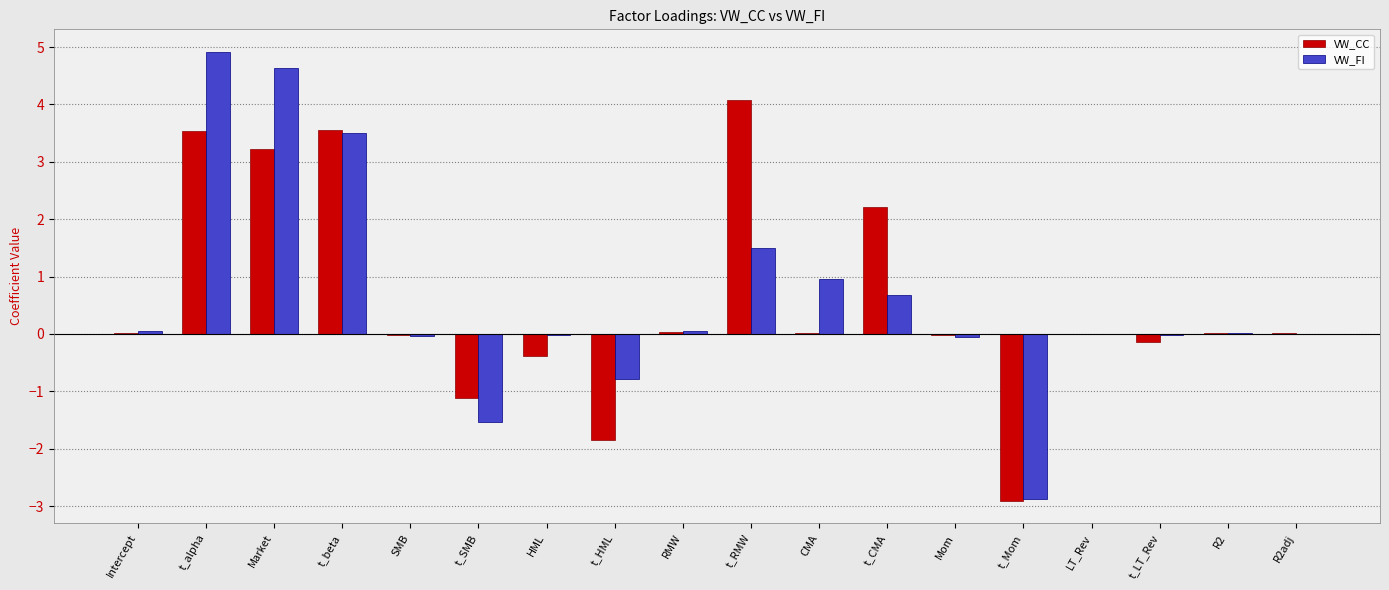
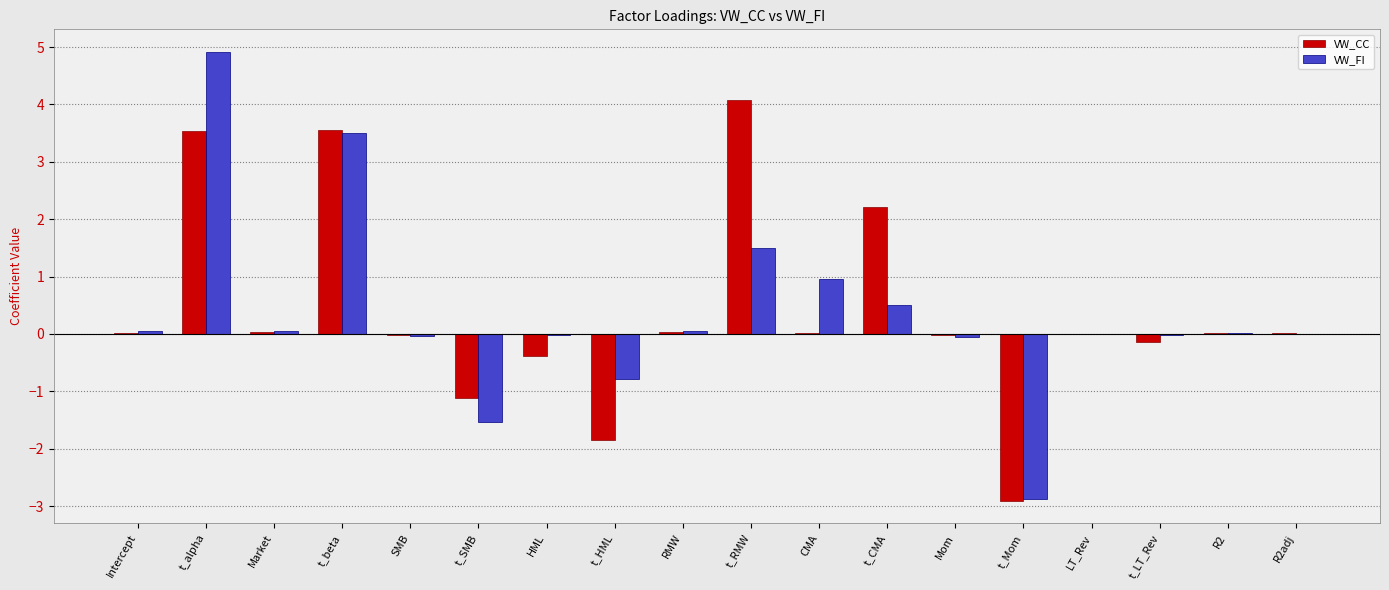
  {
    "VW_CC": {
      "t_alpha": 3.5,
-     "Market": 3.2,
+     "Market": 0.0,
      "t_beta": 3.5,
      "t_SMB": -1.1,
      "HML": -0.4,
      "t_HML": -1.8,
      "t_RMW": 4.1,
      "t_CMA": 2.2,
      "t_Mom": -2.9,
      "t_LT_Rev": -0.1
    },
    "VW_FI": {
      "Intercept": 0.0,
      "t_alpha": 4.9,
-     "Market": 4.6,
+     "Market": 0.1,
      "t_beta": 3.5,
      "t_SMB": -1.5,
      "t_HML": -0.8,
      "RMW": 0.1,
      "t_RMW": 1.5,
      "CMA": 1.0,
-     "t_CMA": 0.7,
+     "t_CMA": 0.5,
      "Mom": -0.1,
      "t_Mom": -2.9
    }
  }
